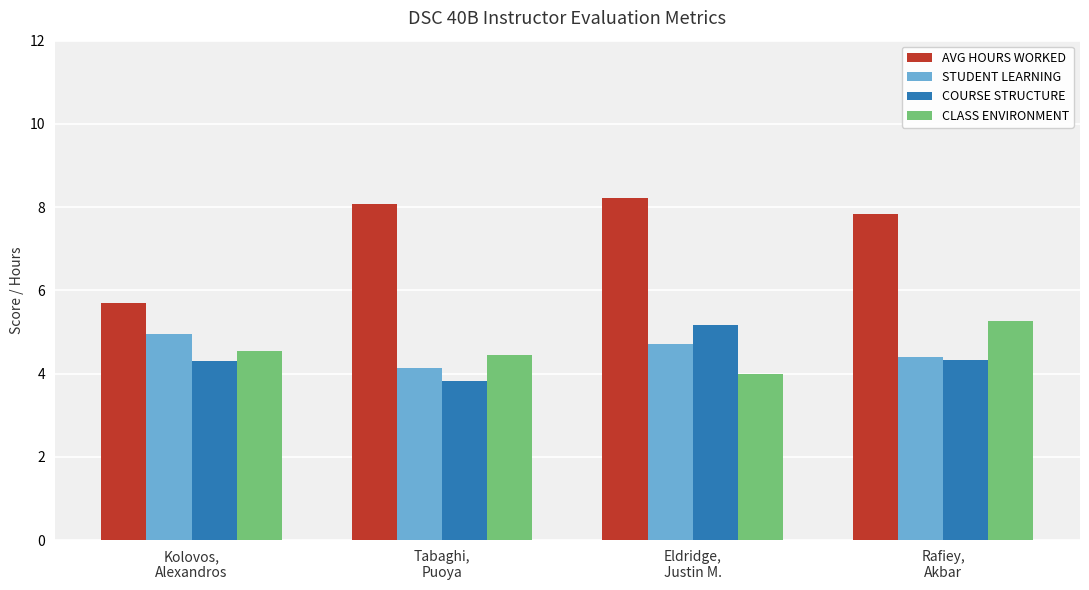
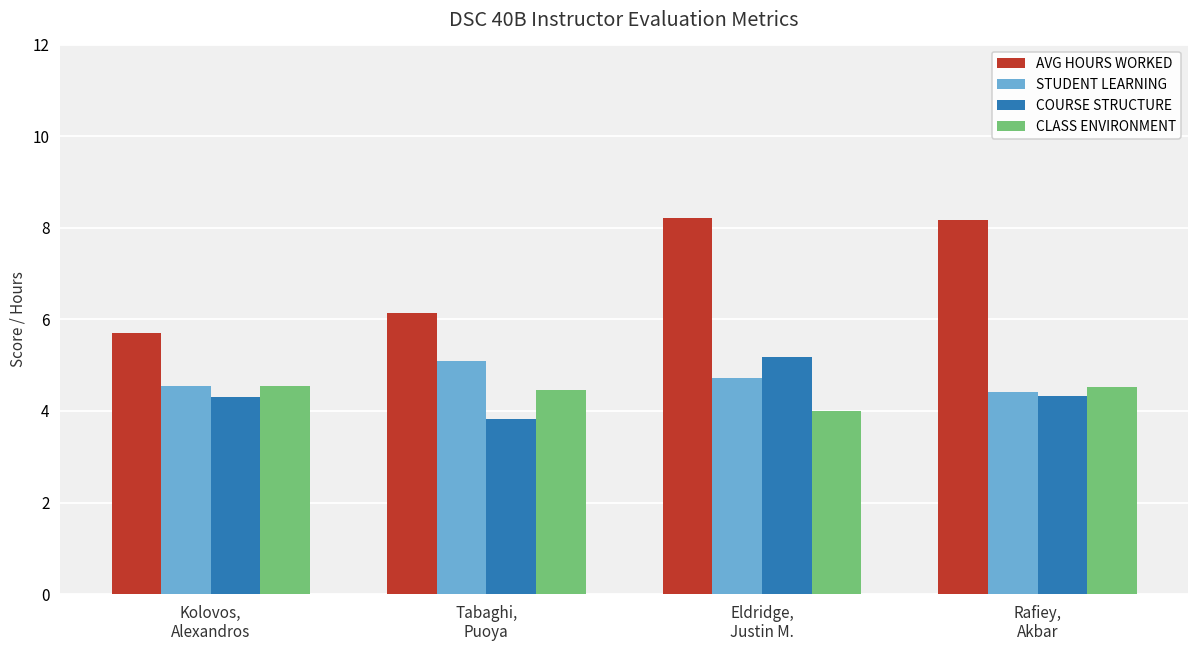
  {
    "AVG HOURS WORKED": {
      "Kolovos, Alexandros": 5.7,
-     "Tabaghi, Puoya": 8.1,
+     "Tabaghi, Puoya": 6.1,
      "Eldridge, Justin M.": 8.2,
-     "Rafiey, Akbar": 7.8
+     "Rafiey, Akbar": 8.2
    },
    "STUDENT LEARNING": {
-     "Kolovos, Alexandros": 5.0,
-     "Tabaghi, Puoya": 4.1,
+     "Kolovos, Alexandros": 4.5,
+     "Tabaghi, Puoya": 5.1,
      "Eldridge, Justin M.": 4.7,
      "Rafiey, Akbar": 4.4
    },
    "COURSE STRUCTURE": {
      "Kolovos, Alexandros": 4.3,
      "Tabaghi, Puoya": 3.8,
      "Eldridge, Justin M.": 5.2,
      "Rafiey, Akbar": 4.3
    },
    "CLASS ENVIRONMENT": {
      "Kolovos, Alexandros": 4.6,
      "Tabaghi, Puoya": 4.5,
      "Eldridge, Justin M.": 4.0,
-     "Rafiey, Akbar": 5.3
+     "Rafiey, Akbar": 4.5
    }
  }
